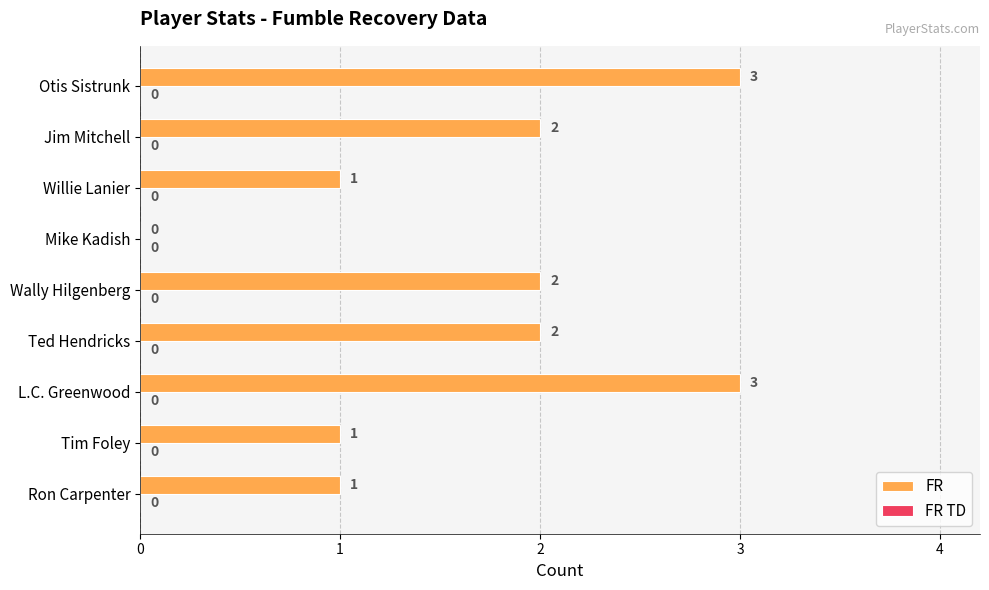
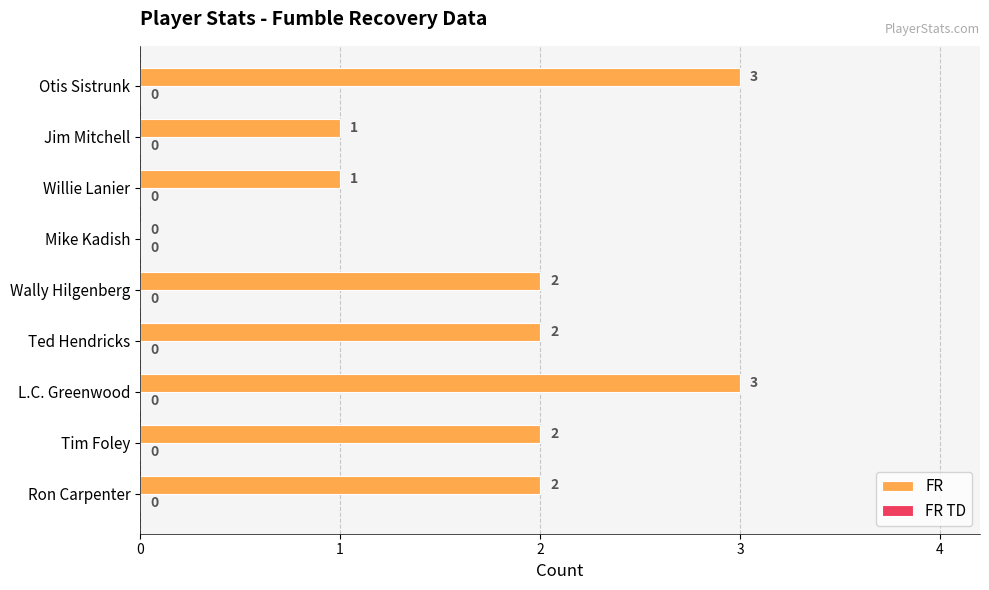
  {
    "FR": {
      "Otis Sistrunk": 3,
-     "Jim Mitchell": 2,
+     "Jim Mitchell": 1,
      "Willie Lanier": 1,
      "Mike Kadish": 0,
      "Wally Hilgenberg": 2,
      "Ted Hendricks": 2,
      "L.C. Greenwood": 3,
-     "Tim Foley": 1,
-     "Ron Carpenter": 1
+     "Tim Foley": 2,
+     "Ron Carpenter": 2
    },
    "FR TD": {
      "Otis Sistrunk": 0,
      "Jim Mitchell": 0,
      "Willie Lanier": 0,
      "Mike Kadish": 0,
      "Wally Hilgenberg": 0,
      "Ted Hendricks": 0,
      "L.C. Greenwood": 0,
      "Tim Foley": 0,
      "Ron Carpenter": 0
    }
  }
